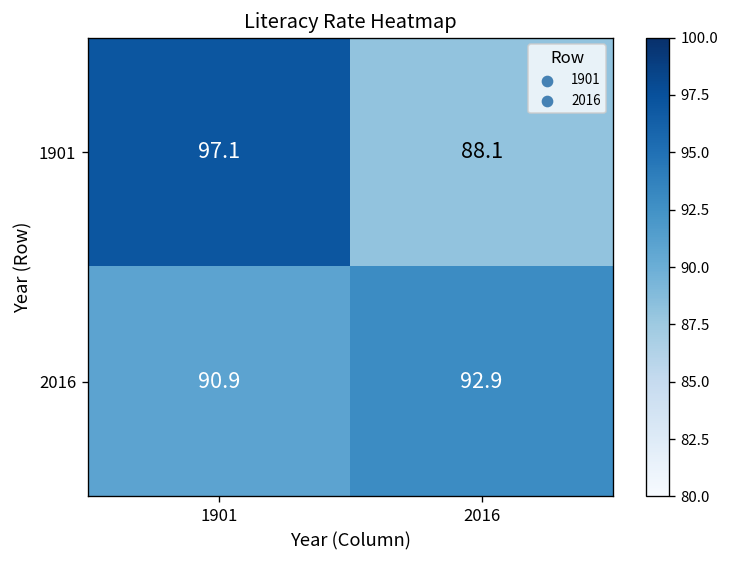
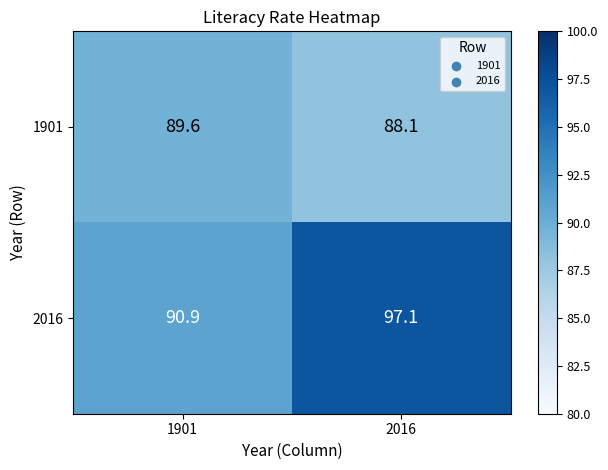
  {
    "1901": {
-     "1901": 97.1,
+     "1901": 89.6,
      "2016": 88.1
    },
    "2016": {
      "1901": 90.9,
-     "2016": 92.9
+     "2016": 97.1
    }
  }
